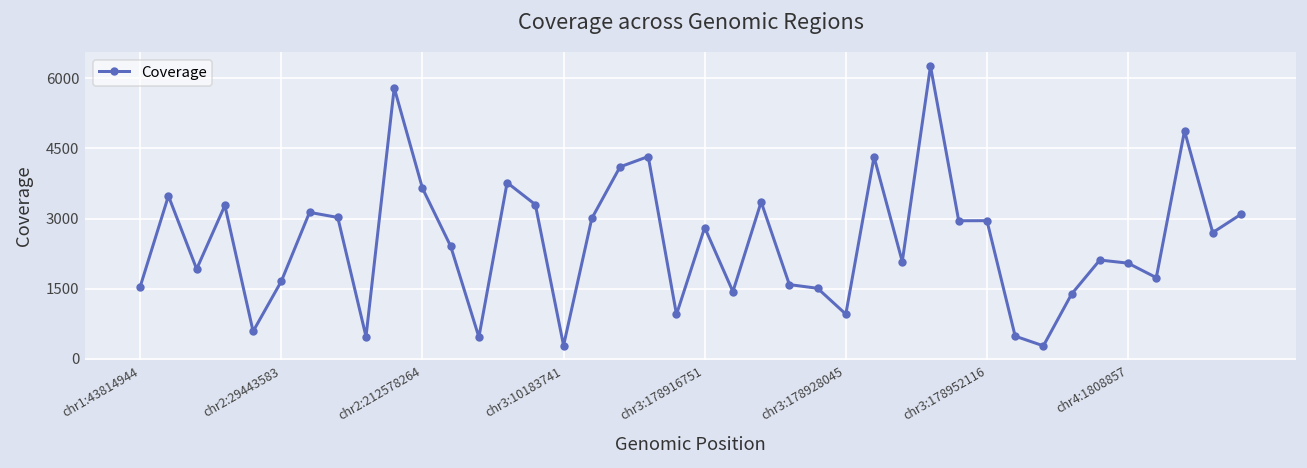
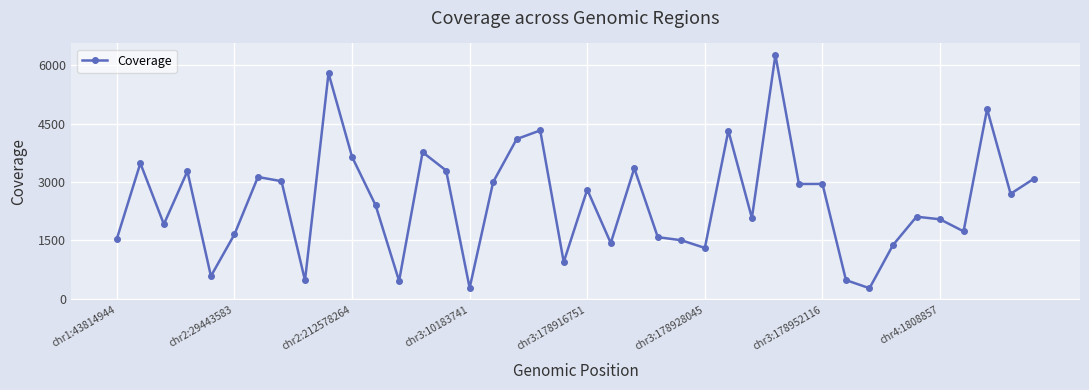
  {
    "chr1:43814944": 1500,
    "chr2:29443583": 1700,
    "chr2:212578264": 3600,
    "chr3:10183741": 300,
    "chr3:178916751": 2800,
-   "chr3:178928045": 1000,
+   "chr3:178928045": 1300,
    "chr3:178952116": 3000,
    "chr4:1808857": 2000
  }
